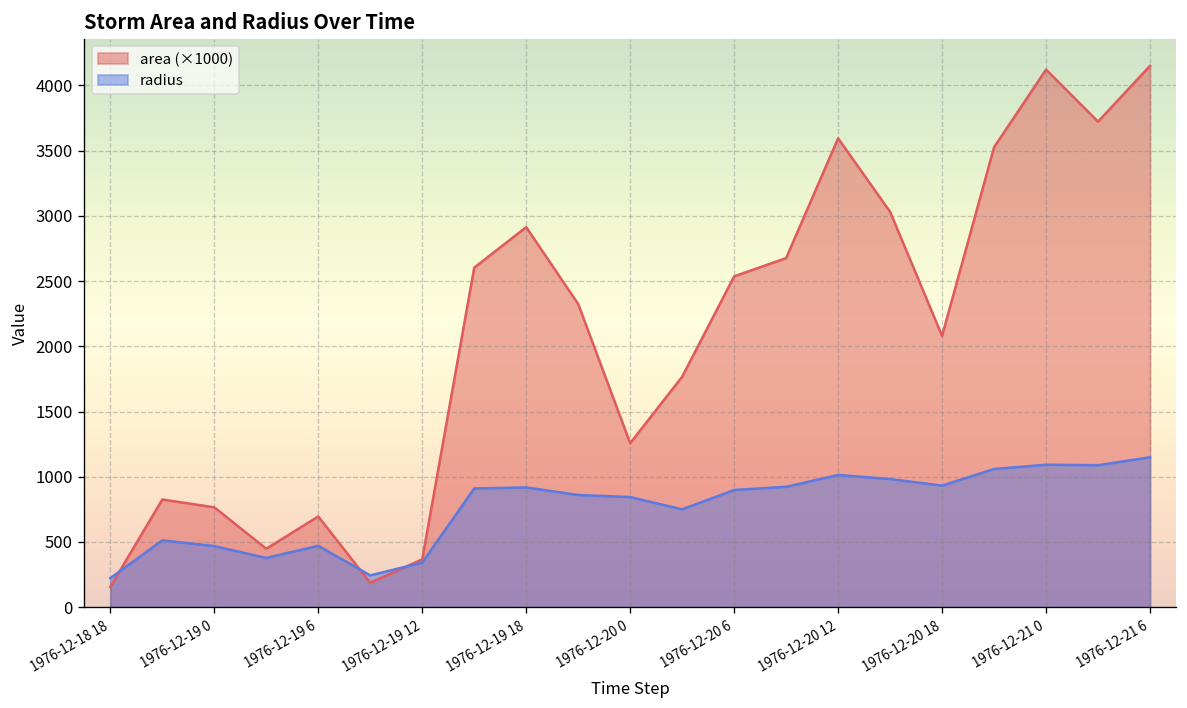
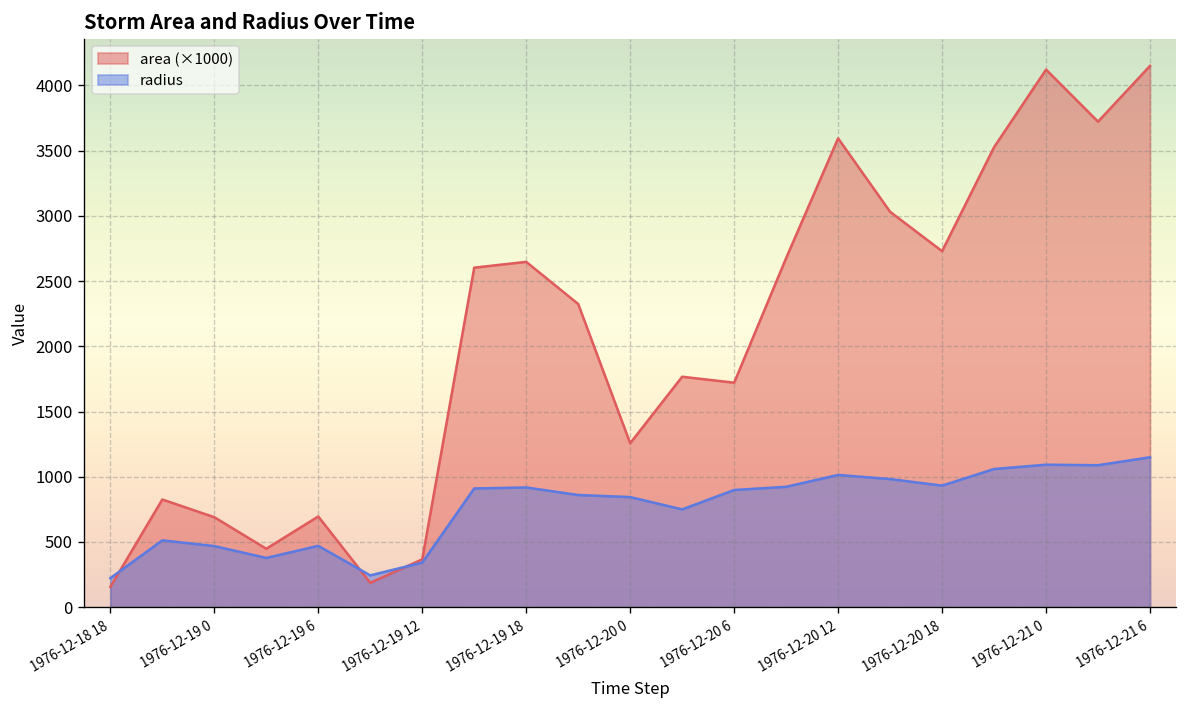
  {
    "area (×1000)": {
      "1976-12-18 18": 160,
-     "1976-12-19 0": 770,
+     "1976-12-19 0": 690,
      "1976-12-19 6": 700,
      "1976-12-19 12": 370,
-     "1976-12-19 18": 2910,
+     "1976-12-19 18": 2650,
      "1976-12-20 0": 1260,
-     "1976-12-20 6": 2540,
+     "1976-12-20 6": 1720,
      "1976-12-20 12": 3590,
-     "1976-12-20 18": 2080,
+     "1976-12-20 18": 2730,
      "1976-12-21 0": 4120,
      "1976-12-21 6": 4150
    },
    "radius": {
      "1976-12-18 18": 220,
      "1976-12-19 0": 470,
      "1976-12-19 6": 470,
      "1976-12-19 12": 340,
      "1976-12-19 18": 920,
      "1976-12-20 0": 840,
      "1976-12-20 6": 900,
      "1976-12-20 12": 1010,
      "1976-12-20 18": 930,
      "1976-12-21 0": 1090,
      "1976-12-21 6": 1150
    }
  }
